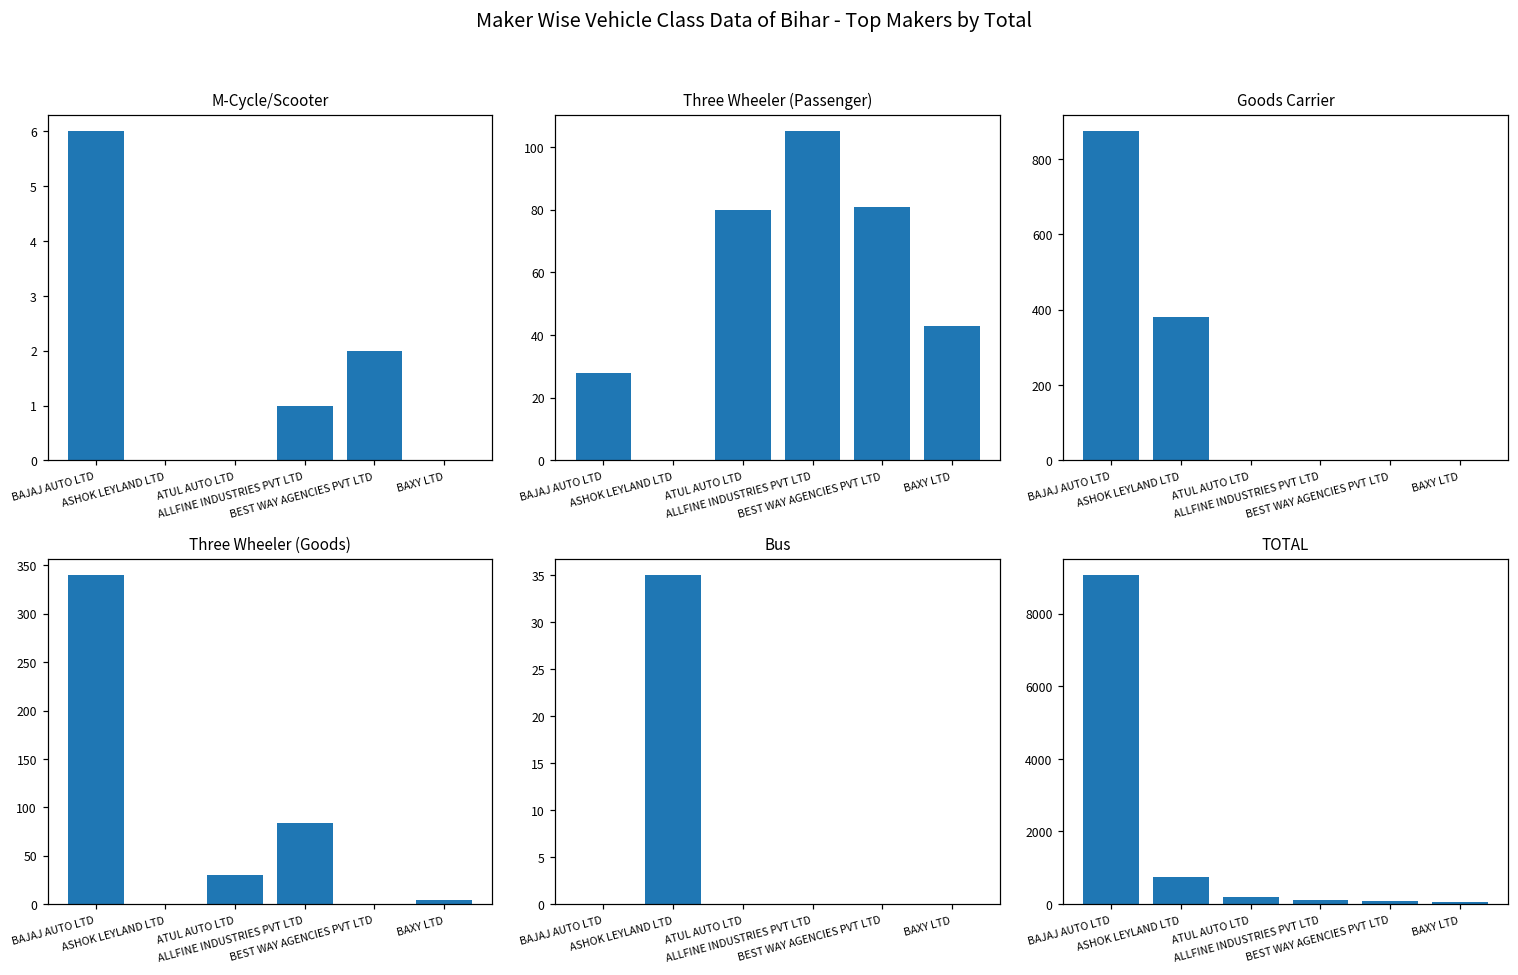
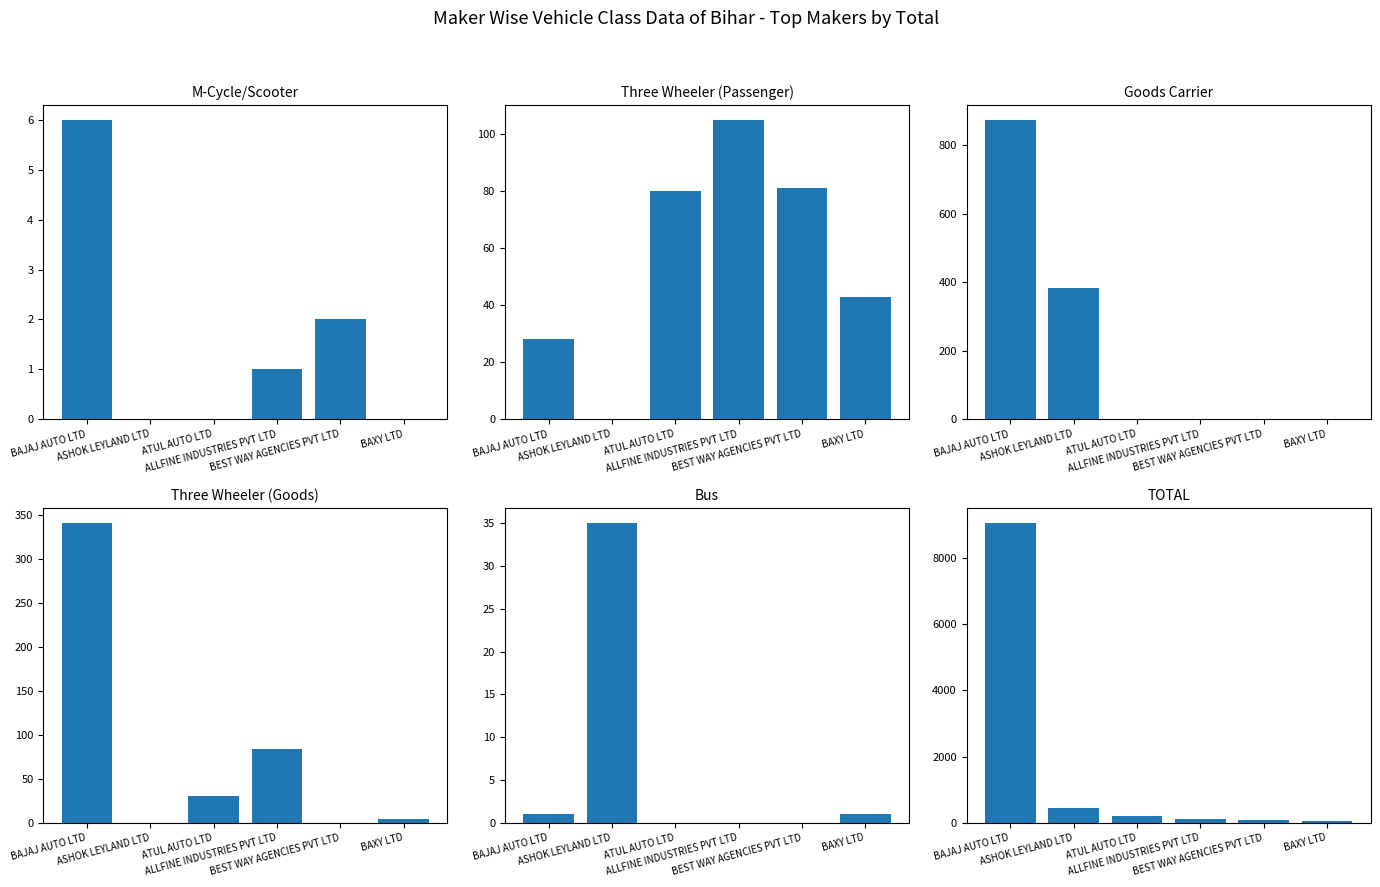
  {
    "M-Cycle/Scooter": {
      "BAJAJ AUTO LTD": 6.0,
      "ASHOK LEYLAND LTD": 0.0,
      "ATUL AUTO LTD": 0.0,
      "ALLFINE INDUSTRIES PVT LTD": 1.0,
      "BEST WAY AGENCIES PVT LTD": 2.0,
      "BAXY LTD": 0.0
    },
    "Three Wheeler (Passenger)": {
      "BAJAJ AUTO LTD": 28,
      "ASHOK LEYLAND LTD": 0,
      "ATUL AUTO LTD": 80,
      "ALLFINE INDUSTRIES PVT LTD": 105,
      "BEST WAY AGENCIES PVT LTD": 81,
      "BAXY LTD": 43
    },
    "Goods Carrier": {
      "BAJAJ AUTO LTD": 870,
      "ASHOK LEYLAND LTD": 380,
      "ATUL AUTO LTD": 0,
      "ALLFINE INDUSTRIES PVT LTD": 0,
      "BEST WAY AGENCIES PVT LTD": 0,
      "BAXY LTD": 0
    },
    "Three Wheeler (Goods)": {
      "BAJAJ AUTO LTD": 340,
      "ASHOK LEYLAND LTD": 0,
      "ATUL AUTO LTD": 30,
      "ALLFINE INDUSTRIES PVT LTD": 80,
      "BEST WAY AGENCIES PVT LTD": 0,
      "BAXY LTD": 0
    },
    "Bus": {
-     "BAJAJ AUTO LTD": 0,
+     "BAJAJ AUTO LTD": 1,
      "ASHOK LEYLAND LTD": 35,
      "ATUL AUTO LTD": 0,
      "ALLFINE INDUSTRIES PVT LTD": 0,
      "BEST WAY AGENCIES PVT LTD": 0,
-     "BAXY LTD": 0
+     "BAXY LTD": 1
    },
    "TOTAL": {
      "BAJAJ AUTO LTD": 9100,
-     "ASHOK LEYLAND LTD": 700,
+     "ASHOK LEYLAND LTD": 400,
      "ATUL AUTO LTD": 200,
      "ALLFINE INDUSTRIES PVT LTD": 100,
      "BEST WAY AGENCIES PVT LTD": 100
    }
  }
